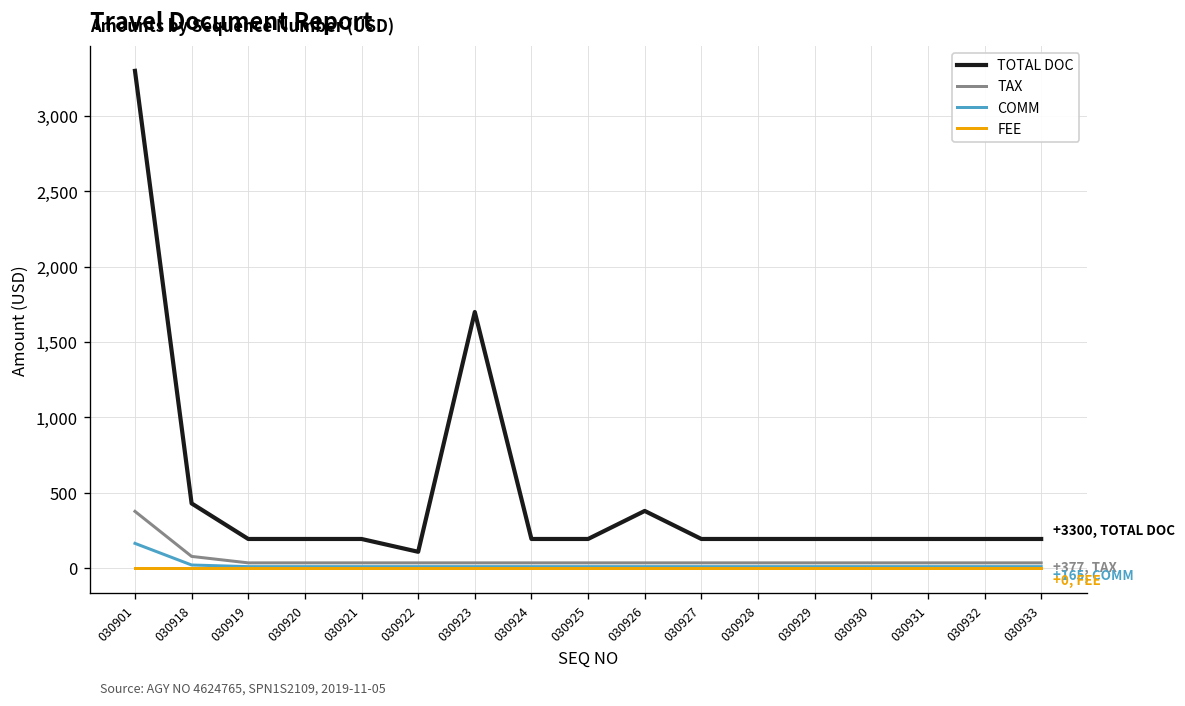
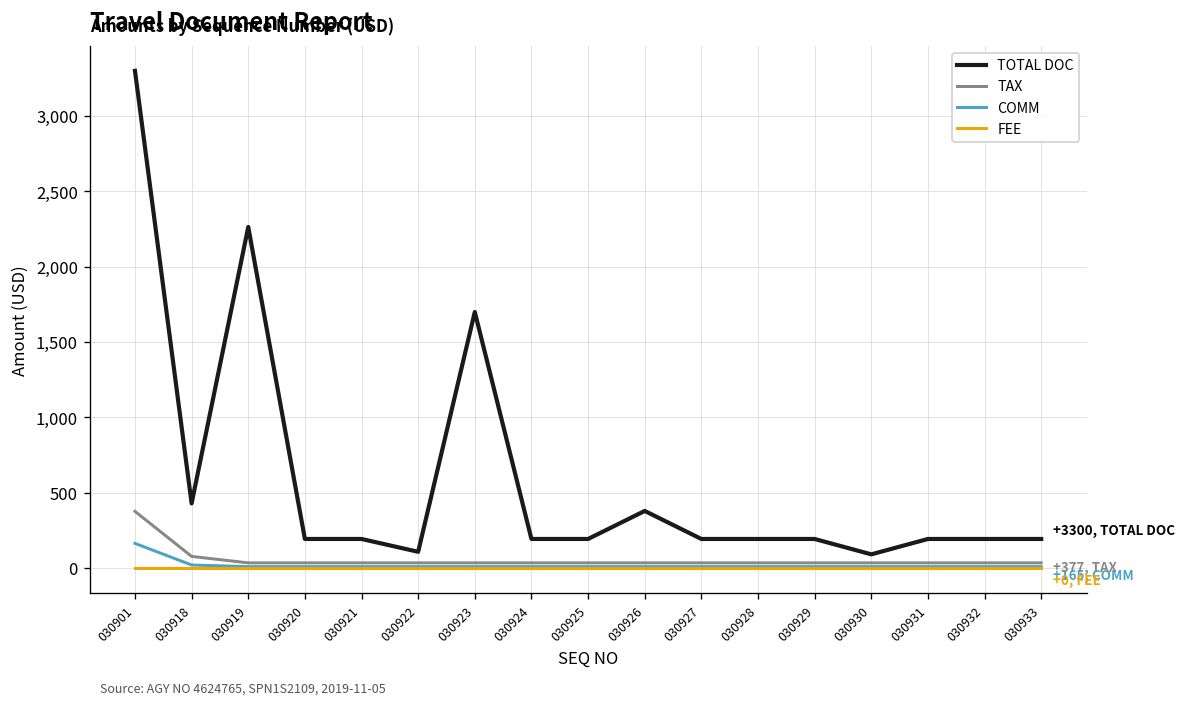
  {
    "TOTAL DOC": {
      "030901": "3,300",
      "030918": "430",
-     "030919": "190",
+     "030919": "2,260",
      "030920": "190",
      "030921": "190",
      "030922": "110",
      "030923": "1,700",
      "030924": "190",
      "030925": "190",
      "030926": "380",
      "030927": "190",
      "030928": "190",
      "030929": "190",
-     "030930": "190",
+     "030930": "90",
      "030931": "190",
      "030932": "190"
    },
    "TAX": {
      "030901": "380",
      "030918": "80",
      "030919": "40",
      "030920": "40",
      "030921": "40",
      "030922": "40",
      "030923": "40",
      "030924": "40",
      "030925": "40",
      "030926": "40",
      "030927": "40",
      "030928": "40",
      "030929": "40",
      "030930": "40",
      "030931": "40",
      "030932": "40"
    },
    "COMM": {
      "030901": "160",
      "030918": "20"
    },
    "FEE": {
      "030901": "0",
      "030918": "0"
    }
  }
